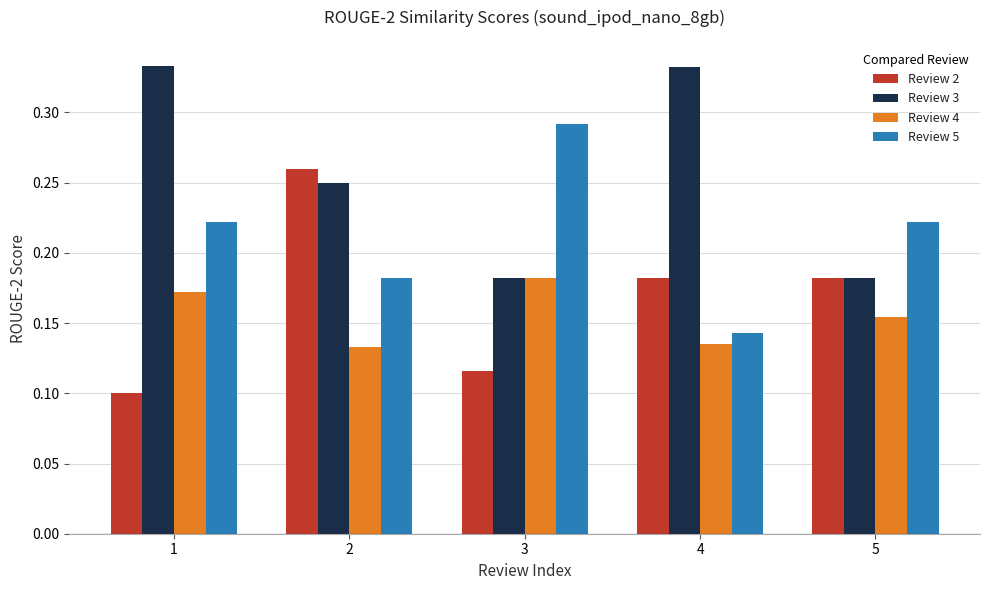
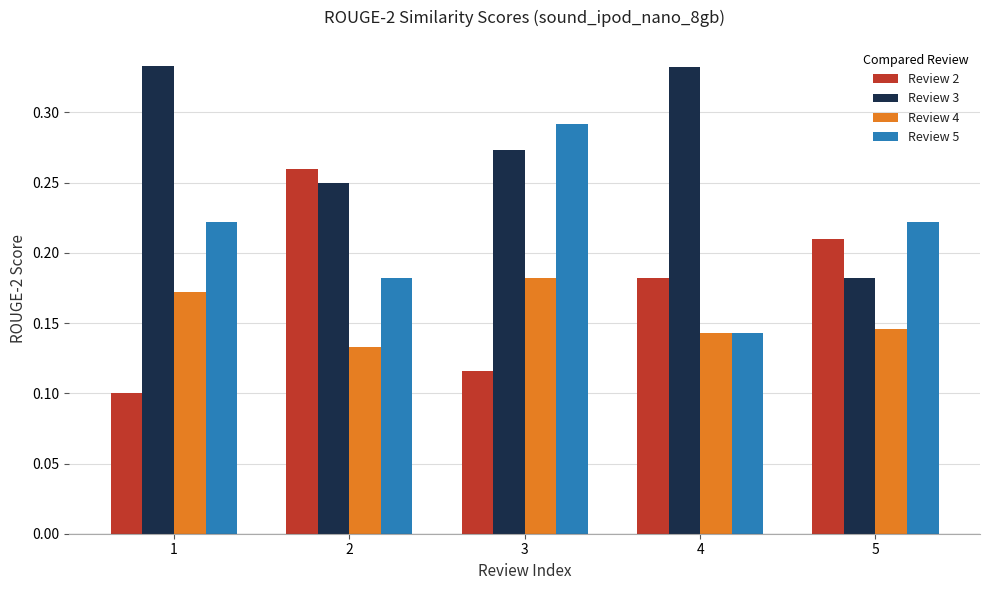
  {
    "Review 2": {
      "1": 0.100,
      "2": 0.260,
      "3": 0.116,
      "4": 0.182,
-     "5": 0.182
+     "5": 0.210
    },
    "Review 3": {
      "1": 0.333,
      "2": 0.250,
-     "3": 0.182,
+     "3": 0.273,
      "4": 0.332,
      "5": 0.182
    },
    "Review 4": {
      "1": 0.172,
      "2": 0.133,
      "3": 0.182,
-     "4": 0.135,
-     "5": 0.154
+     "4": 0.143,
+     "5": 0.146
    },
    "Review 5": {
      "1": 0.222,
      "2": 0.182,
      "3": 0.292,
      "4": 0.143,
      "5": 0.222
    }
  }
